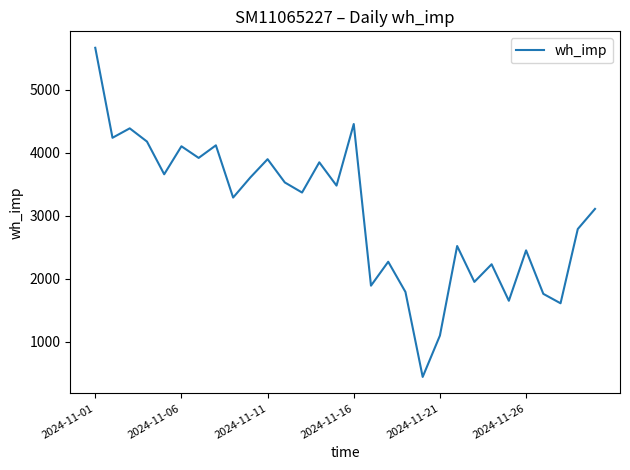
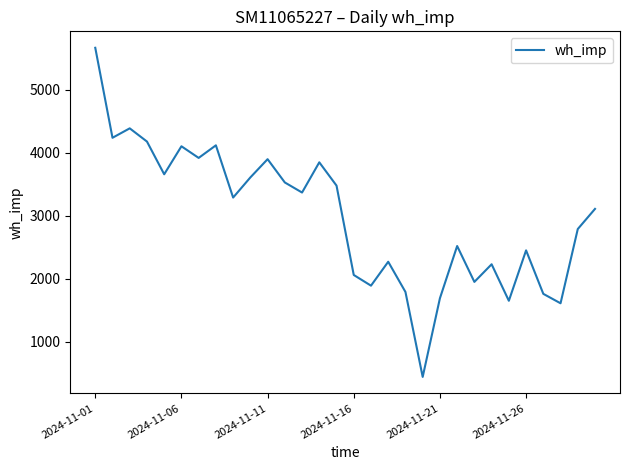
  {
    "2024-11-01": 5700,
    "2024-11-06": 4100,
    "2024-11-11": 3900,
-   "2024-11-16": 4500,
-   "2024-11-21": 1100,
+   "2024-11-16": 2100,
+   "2024-11-21": 1700,
    "2024-11-26": 2500
  }
